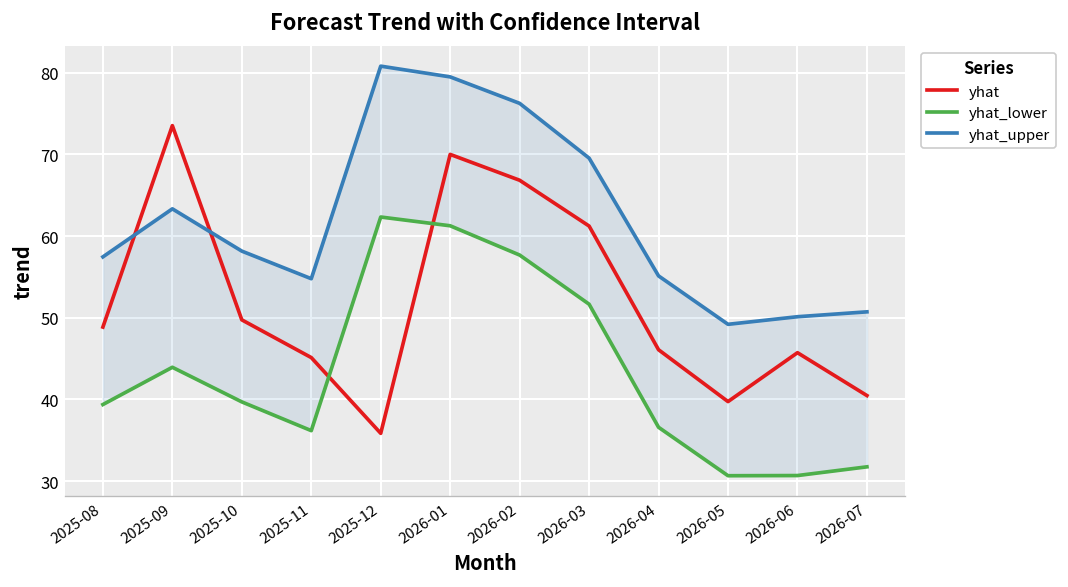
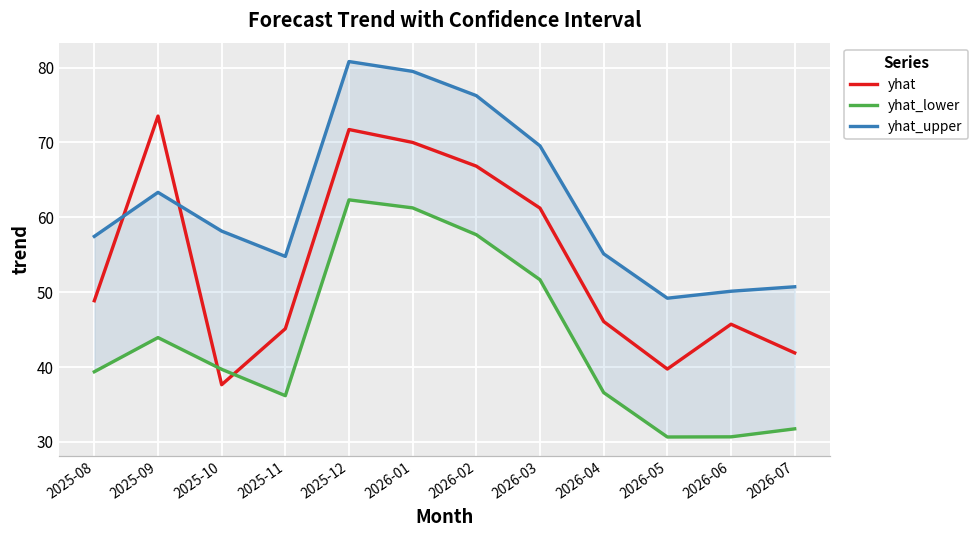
  {
    "yhat": {
      "2025-08": 49,
      "2025-09": 74,
-     "2025-10": 50,
+     "2025-10": 38,
      "2025-11": 45,
-     "2025-12": 36,
+     "2025-12": 72,
      "2026-01": 70,
      "2026-02": 67,
      "2026-03": 61,
      "2026-04": 46,
      "2026-05": 40,
      "2026-06": 46,
-     "2026-07": 40
+     "2026-07": 42
    },
    "yhat_lower": {
      "2025-08": 39,
      "2025-09": 44,
      "2025-10": 40,
      "2025-11": 36,
      "2025-12": 62,
      "2026-01": 61,
      "2026-02": 58,
      "2026-03": 52,
      "2026-04": 37,
      "2026-05": 31,
      "2026-06": 31,
      "2026-07": 32
    },
    "yhat_upper": {
      "2025-08": 57,
      "2025-09": 63,
      "2025-10": 58,
      "2025-11": 55,
      "2025-12": 81,
      "2026-01": 79,
      "2026-02": 76,
      "2026-03": 70,
      "2026-04": 55,
      "2026-05": 49,
      "2026-06": 50,
      "2026-07": 51
    }
  }
